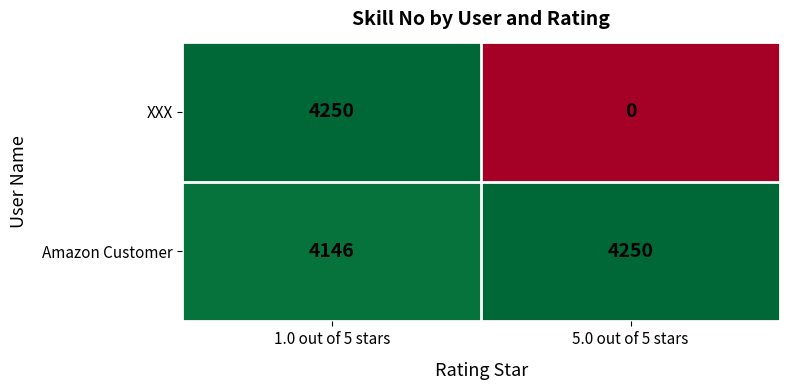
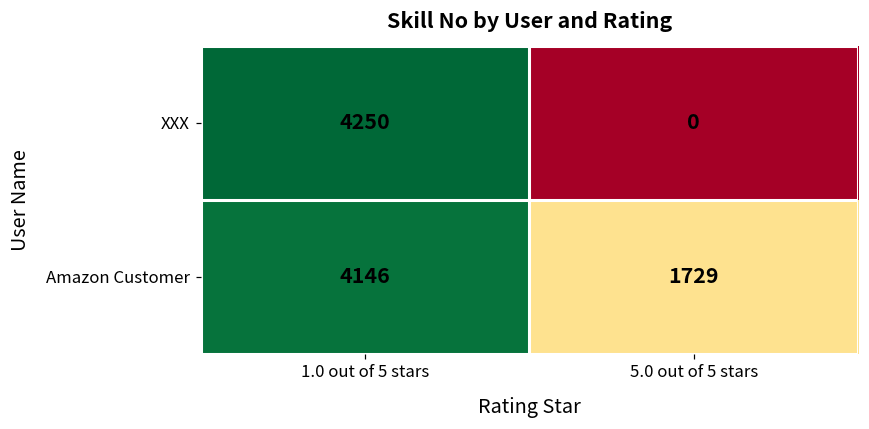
  {
    "XXX": {
      "1.0 out of 5 stars": 4250,
      "5.0 out of 5 stars": 0
    },
    "Amazon Customer": {
      "1.0 out of 5 stars": 4146,
-     "5.0 out of 5 stars": 4250
+     "5.0 out of 5 stars": 1729
    }
  }
